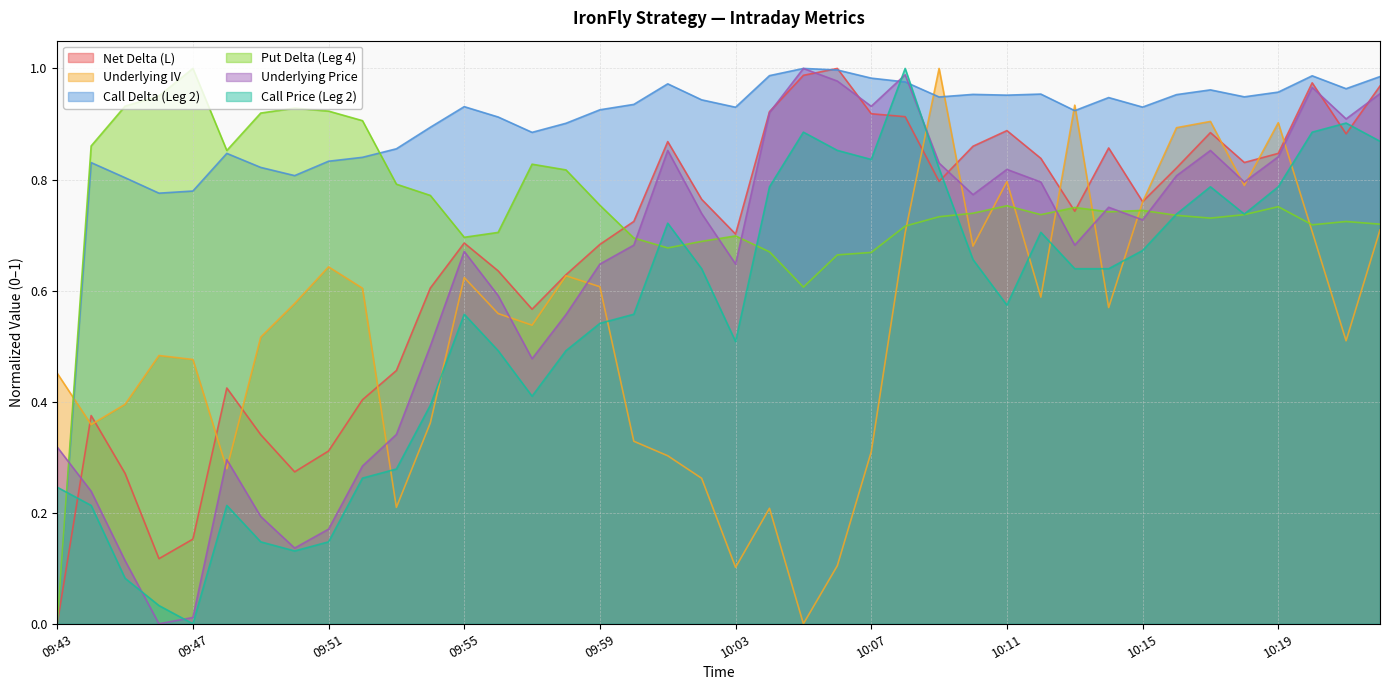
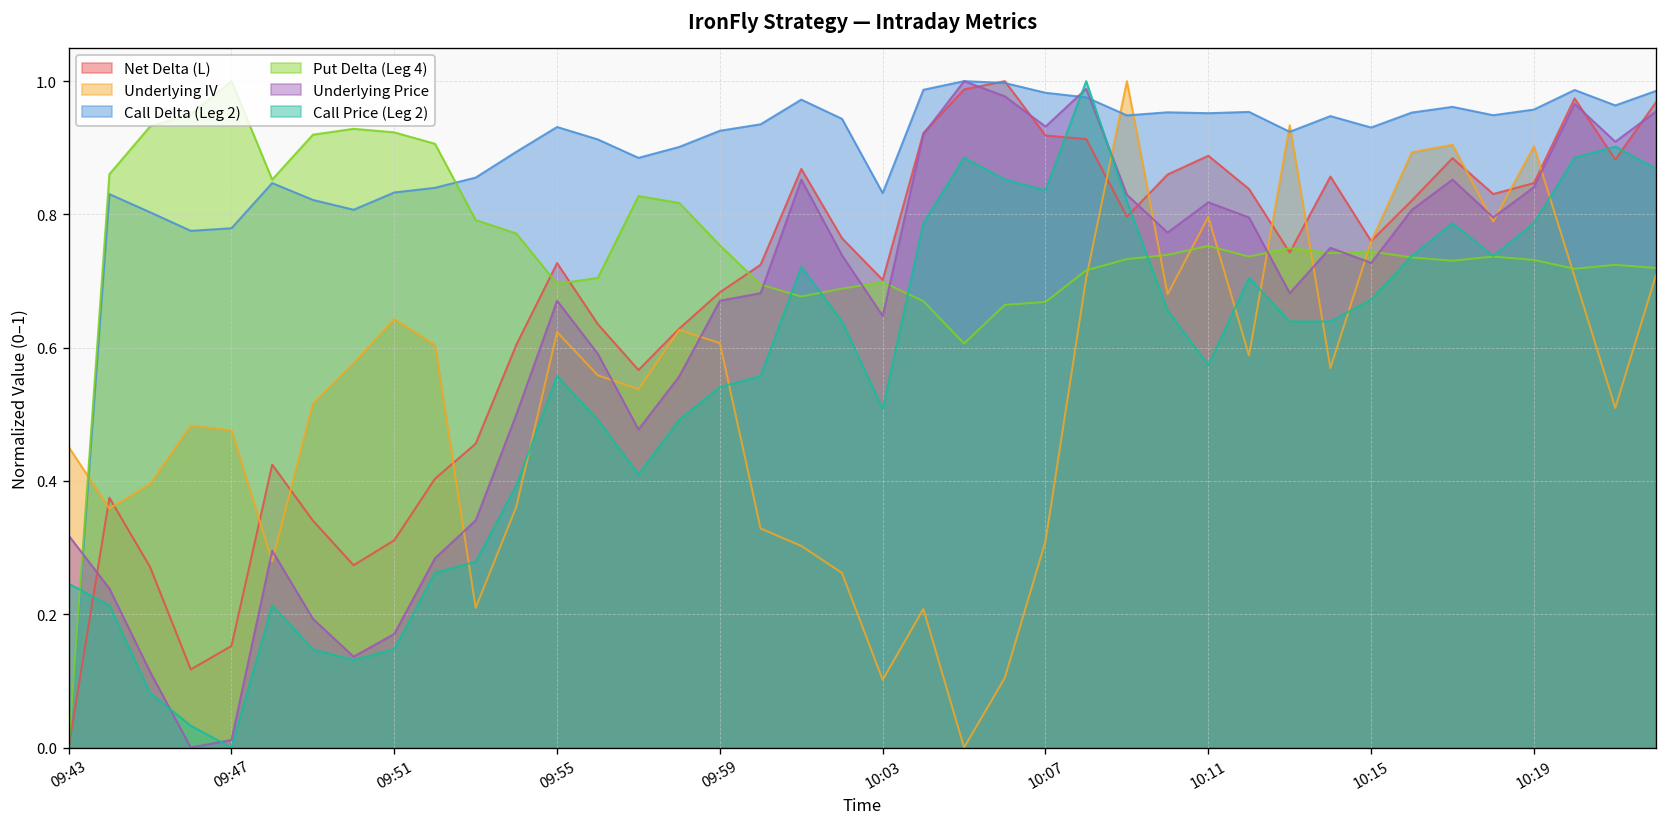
  {
    "Net Delta (L)": {
      "09:47": 0.15,
      "09:51": 0.31,
-     "09:55": 0.69,
+     "09:55": 0.73,
      "09:59": 0.68,
      "10:07": 0.92,
      "10:11": 0.89,
      "10:19": 0.85
    },
    "Underlying IV": {
      "09:43": 0.45,
      "09:47": 0.48,
      "09:51": 0.64,
      "09:55": 0.62,
      "09:59": 0.61,
      "10:03": 0.10,
      "10:07": 0.31,
      "10:11": 0.80,
      "10:19": 0.90
    },
    "Call Delta (Leg 2)": {
      "09:47": 0.78,
      "09:51": 0.83,
      "09:55": 0.93,
      "09:59": 0.93,
-     "10:03": 0.93,
+     "10:03": 0.83,
      "10:07": 0.98,
      "10:11": 0.95,
      "10:15": 0.93,
      "10:19": 0.96
    },
    "Put Delta (Leg 4)": {
      "09:51": 0.92,
      "09:55": 0.70,
      "09:59": 0.75,
      "10:07": 0.67,
      "10:11": 0.75,
      "10:15": 0.74,
-     "10:19": 0.75
+     "10:19": 0.73
    },
    "Underlying Price": {
      "09:43": 0.32,
      "09:47": 0.01,
      "09:51": 0.17,
      "09:55": 0.67,
-     "09:59": 0.65,
+     "09:59": 0.67,
      "10:03": 0.65,
      "10:07": 0.93,
      "10:11": 0.82,
      "10:15": 0.73,
      "10:19": 0.84
    },
    "Call Price (Leg 2)": {
      "09:43": 0.25,
      "09:47": 0.00,
      "09:51": 0.15,
      "09:55": 0.56,
      "09:59": 0.54,
      "10:03": 0.51,
      "10:07": 0.84,
      "10:11": 0.57,
      "10:15": 0.67,
      "10:19": 0.79
    }
  }
